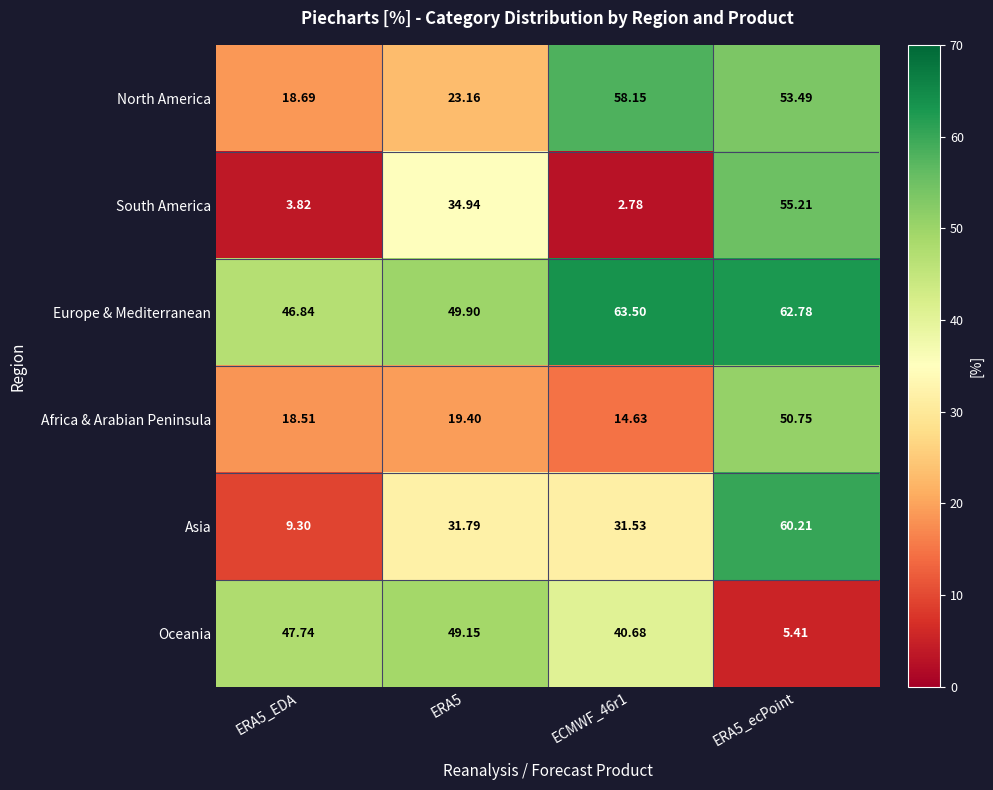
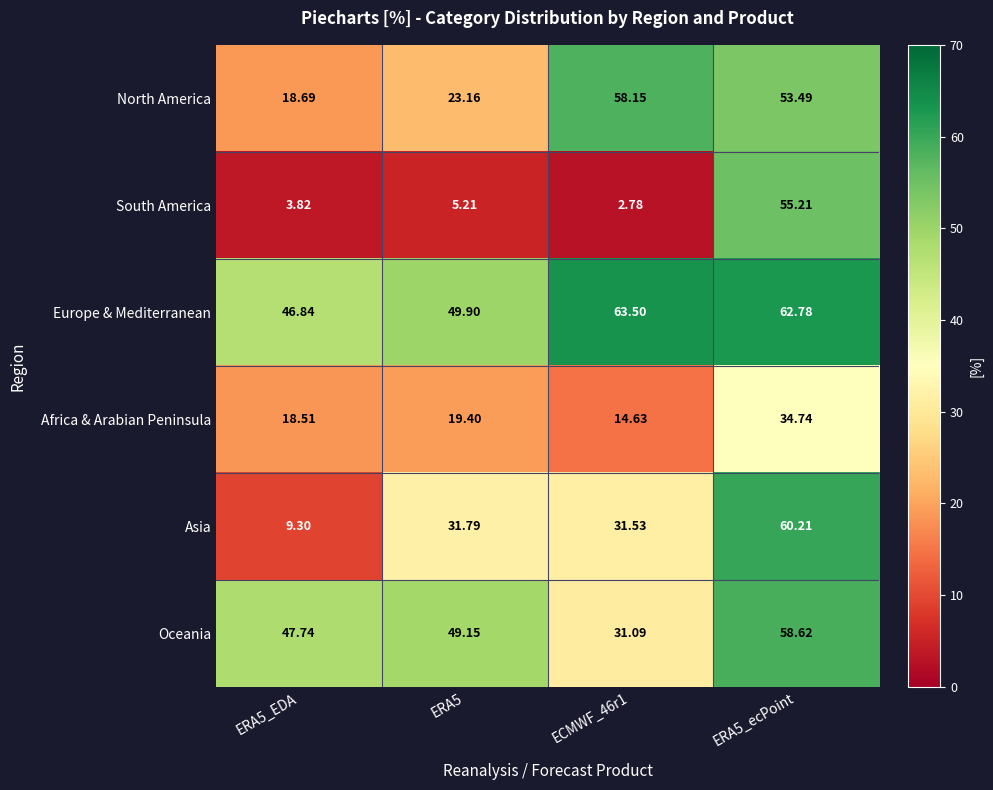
  {
    "North America": {
      "ERA5_EDA": 18.69,
      "ERA5": 23.16,
      "ECMWF_46r1": 58.15,
      "ERA5_ecPoint": 53.49
    },
    "South America": {
      "ERA5_EDA": 3.82,
-     "ERA5": 34.94,
+     "ERA5": 5.21,
      "ECMWF_46r1": 2.78,
      "ERA5_ecPoint": 55.21
    },
    "Europe & Mediterranean": {
      "ERA5_EDA": 46.84,
      "ERA5": 49.90,
      "ECMWF_46r1": 63.50,
      "ERA5_ecPoint": 62.78
    },
    "Africa & Arabian Peninsula": {
      "ERA5_EDA": 18.51,
      "ERA5": 19.40,
      "ECMWF_46r1": 14.63,
-     "ERA5_ecPoint": 50.75
+     "ERA5_ecPoint": 34.74
    },
    "Asia": {
      "ERA5_EDA": 9.30,
      "ERA5": 31.79,
      "ECMWF_46r1": 31.53,
      "ERA5_ecPoint": 60.21
    },
    "Oceania": {
      "ERA5_EDA": 47.74,
      "ERA5": 49.15,
-     "ECMWF_46r1": 40.68,
-     "ERA5_ecPoint": 5.41
+     "ECMWF_46r1": 31.09,
+     "ERA5_ecPoint": 58.62
    }
  }
